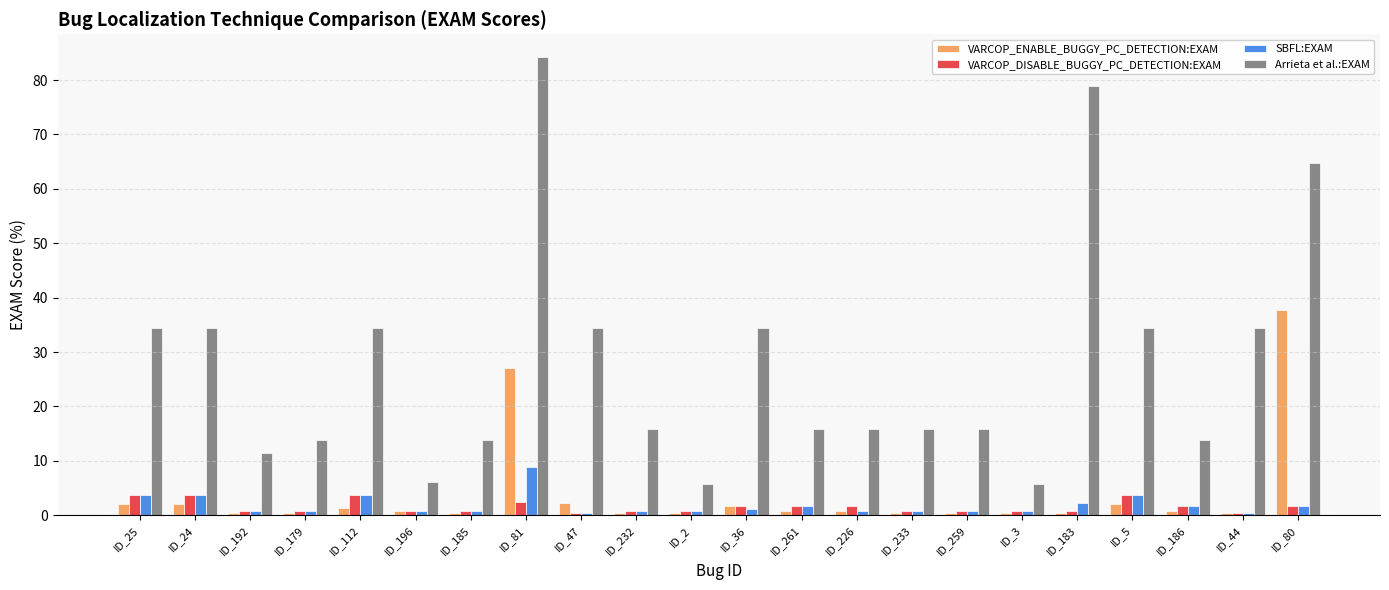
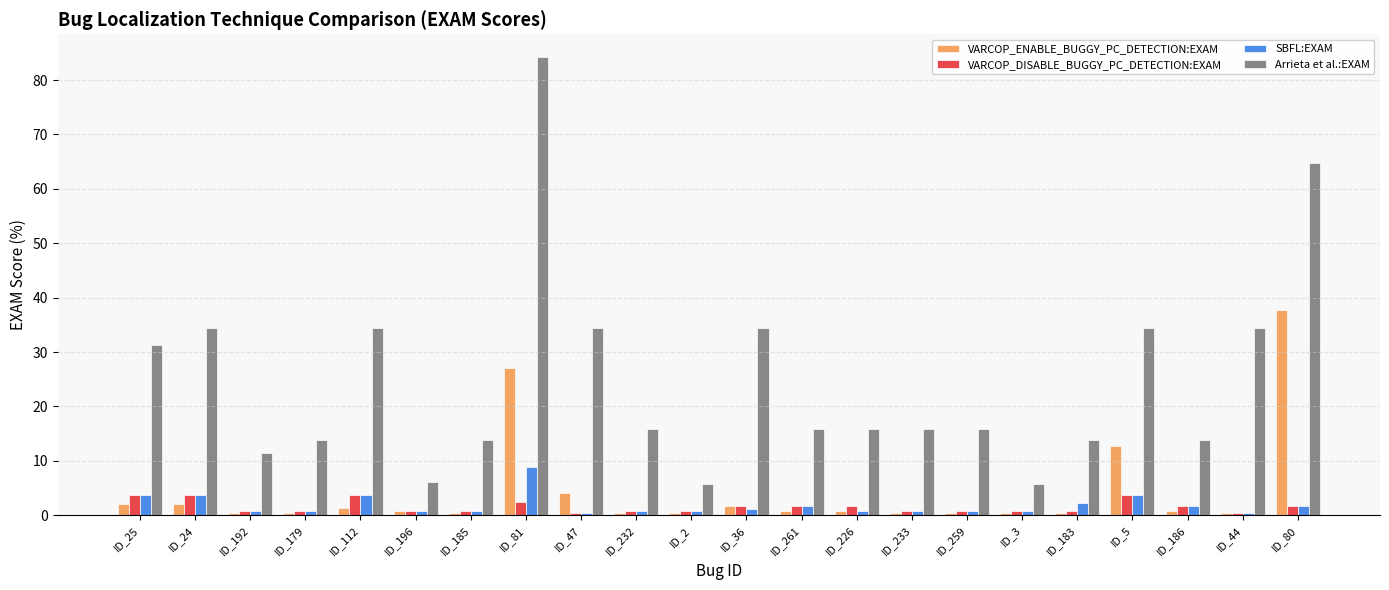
  {
    "VARCOP_ENABLE_BUGGY_PC_DETECTION:EXAM": {
      "ID_25": 2,
      "ID_24": 2,
      "ID_112": 1,
      "ID_196": 1,
      "ID_81": 27,
-     "ID_47": 2,
+     "ID_47": 4,
      "ID_36": 2,
      "ID_261": 1,
      "ID_226": 1,
-     "ID_5": 2,
+     "ID_5": 13,
      "ID_186": 1,
      "ID_80": 38
    },
    "VARCOP_DISABLE_BUGGY_PC_DETECTION:EXAM": {
      "ID_25": 4,
      "ID_24": 4,
      "ID_192": 1,
      "ID_179": 1,
      "ID_112": 4,
      "ID_196": 1,
      "ID_185": 1,
      "ID_81": 2,
      "ID_232": 1,
      "ID_2": 1,
      "ID_36": 2,
      "ID_261": 2,
      "ID_226": 2,
      "ID_233": 1,
      "ID_259": 1,
      "ID_3": 1,
      "ID_183": 1,
      "ID_5": 4,
      "ID_186": 2,
      "ID_80": 2
    },
    "SBFL:EXAM": {
      "ID_25": 4,
      "ID_24": 4,
      "ID_192": 1,
      "ID_179": 1,
      "ID_112": 4,
      "ID_196": 1,
      "ID_185": 1,
      "ID_81": 9,
      "ID_232": 1,
      "ID_2": 1,
      "ID_36": 1,
      "ID_261": 2,
      "ID_226": 1,
      "ID_233": 1,
      "ID_259": 1,
      "ID_3": 1,
      "ID_183": 2,
      "ID_5": 4,
      "ID_186": 2,
      "ID_80": 2
    },
    "Arrieta et al.:EXAM": {
-     "ID_25": 34,
+     "ID_25": 31,
      "ID_24": 34,
      "ID_192": 11,
      "ID_179": 14,
      "ID_112": 34,
      "ID_196": 6,
      "ID_185": 14,
      "ID_81": 84,
      "ID_47": 34,
      "ID_232": 16,
      "ID_2": 6,
      "ID_36": 34,
      "ID_261": 16,
      "ID_226": 16,
      "ID_233": 16,
      "ID_259": 16,
      "ID_3": 6,
-     "ID_183": 79,
+     "ID_183": 14,
      "ID_5": 34,
      "ID_186": 14,
      "ID_44": 34,
      "ID_80": 65
    }
  }
